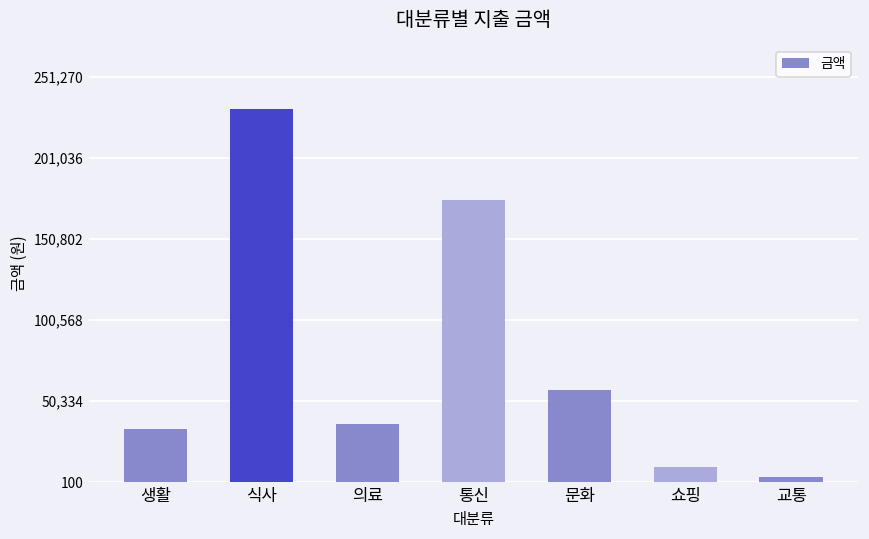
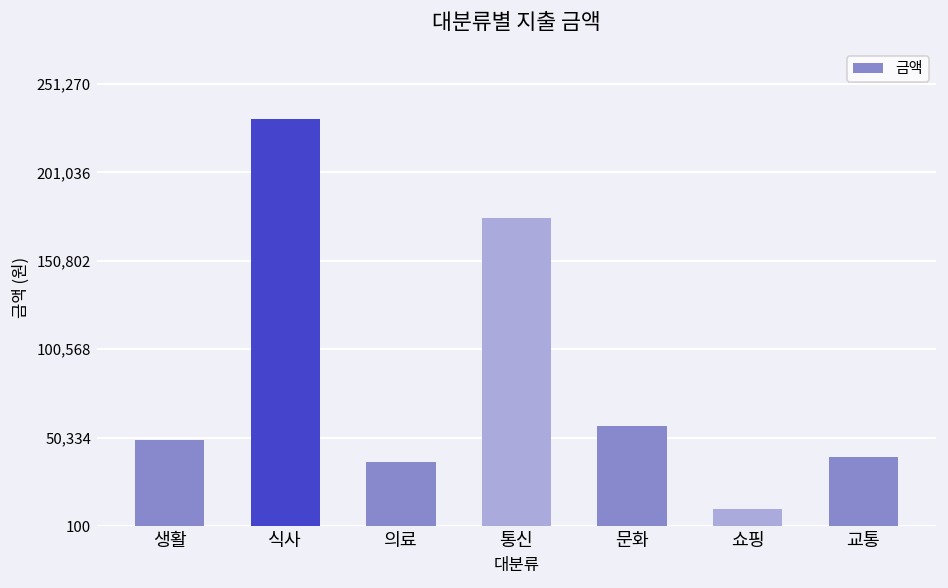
  {
-   "생활": "33,000",
+   "생활": "49,000",
    "식사": "231,000",
    "의료": "37,000",
    "통신": "175,000",
    "문화": "57,000",
    "쇼핑": "10,000",
-   "교통": "3,000"
+   "교통": "39,000"
  }
